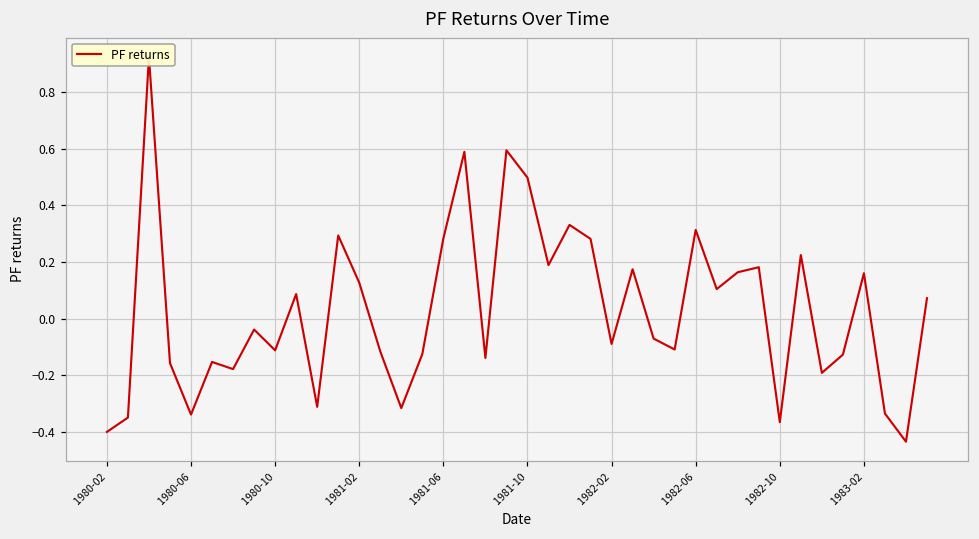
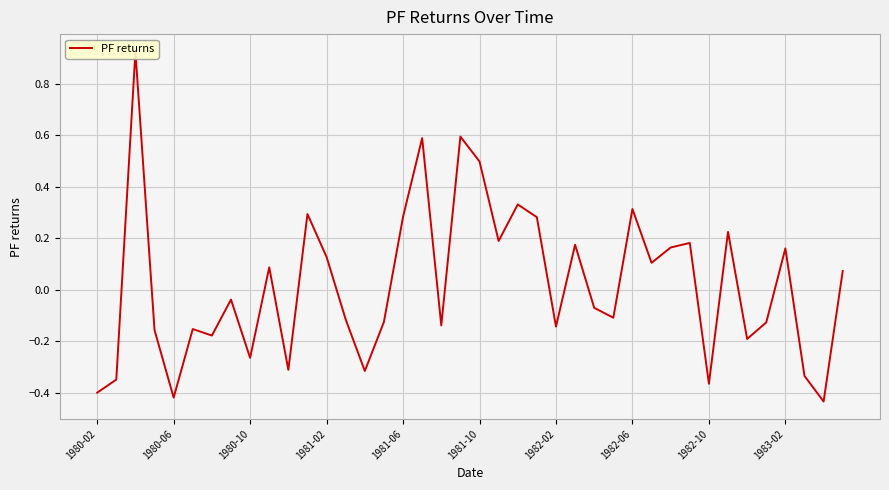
  {
    "1980-02": -0.40,
-   "1980-06": -0.34,
-   "1980-10": -0.11,
+   "1980-06": -0.42,
+   "1980-10": -0.26,
    "1981-02": 0.13,
    "1981-06": 0.28,
    "1981-10": 0.50,
-   "1982-02": -0.09,
+   "1982-02": -0.14,
    "1982-06": 0.31,
    "1982-10": -0.37,
    "1983-02": 0.16
  }
